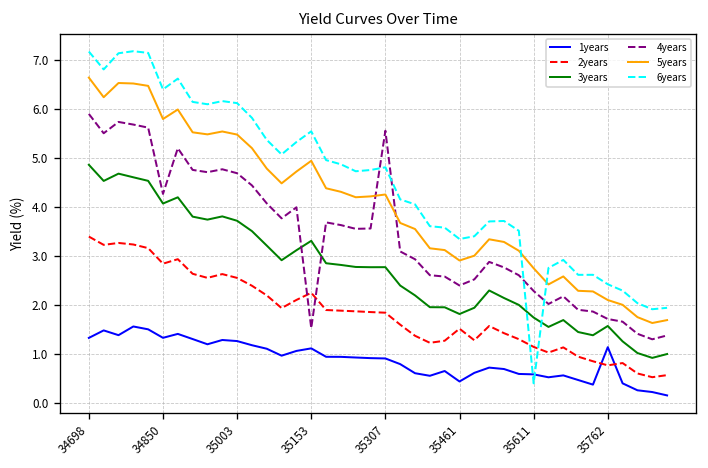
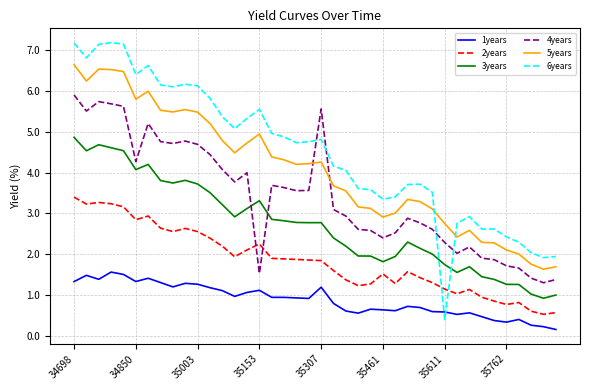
  {
    "1years": {
      "34698": 1.3,
      "34850": 1.3,
      "35003": 1.3,
      "35153": 1.1,
-     "35307": 0.9,
-     "35461": 0.4,
+     "35307": 1.2,
+     "35461": 0.6,
      "35611": 0.6,
-     "35762": 1.1
+     "35762": 0.3
    },
    "2years": {
      "34698": 3.4,
      "34850": 2.8,
      "35003": 2.6,
      "35153": 2.2,
      "35307": 1.8,
      "35461": 1.5,
      "35611": 1.1,
      "35762": 0.8
    },
    "3years": {
      "34698": 4.9,
      "34850": 4.1,
      "35003": 3.7,
      "35153": 3.3,
      "35307": 2.8,
      "35461": 1.8,
      "35611": 1.7,
-     "35762": 1.6
+     "35762": 1.3
    },
    "4years": {
      "34698": 5.9,
      "34850": 4.3,
      "35003": 4.7,
      "35153": 1.5,
      "35307": 5.6,
      "35461": 2.4,
      "35611": 2.3,
      "35762": 1.7
    },
    "5years": {
      "34698": 6.6,
      "34850": 5.8,
      "35003": 5.5,
      "35153": 4.9,
      "35307": 4.3,
      "35461": 2.9,
      "35611": 2.7,
      "35762": 2.1
    },
    "6years": {
      "34698": 7.2,
      "34850": 6.4,
      "35003": 6.1,
      "35153": 5.5,
      "35307": 4.8,
      "35461": 3.3,
      "35611": 0.4,
      "35762": 2.4
    }
  }
